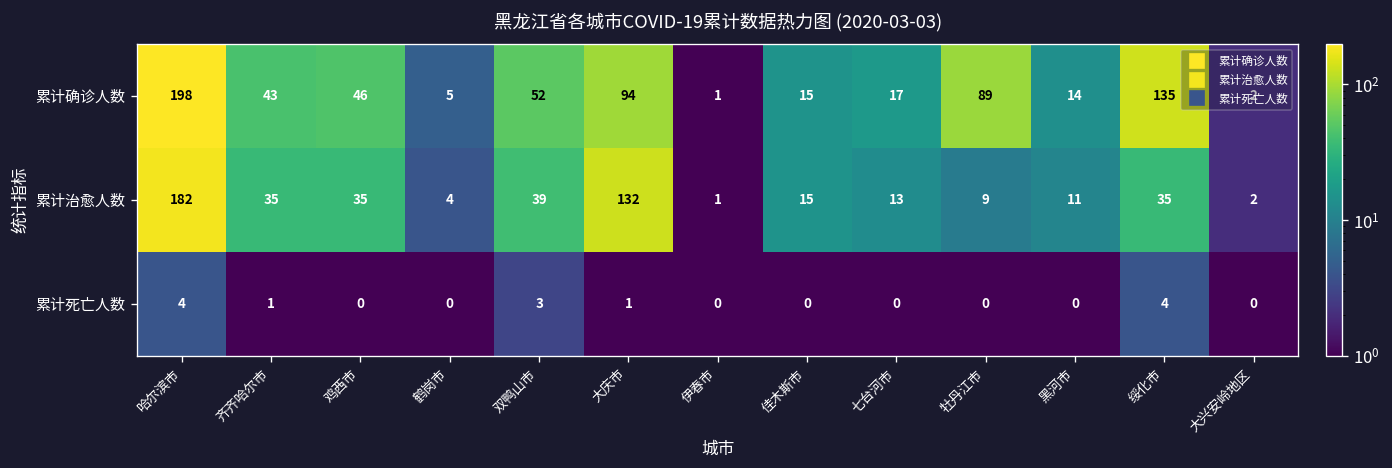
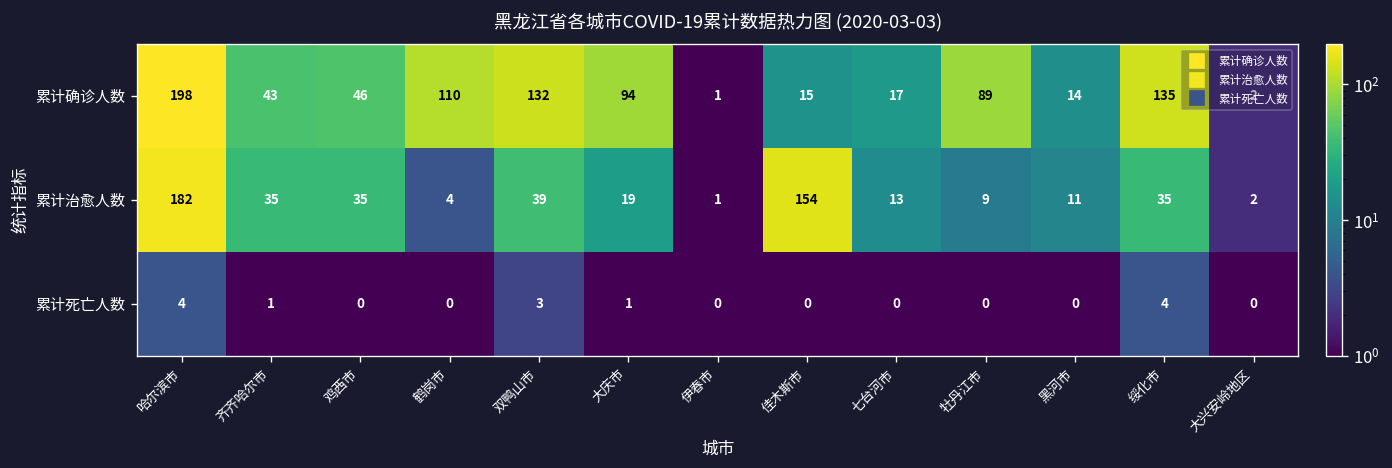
  {
    "累计确诊人数": {
      "哈尔滨市": 198,
      "齐齐哈尔市": 43,
      "鸡西市": 46,
-     "鹤岗市": 5,
-     "双鸭山市": 52,
+     "鹤岗市": 110,
+     "双鸭山市": 132,
      "大庆市": 94,
      "伊春市": 1,
      "佳木斯市": 15,
      "七台河市": 17,
      "牡丹江市": 89,
      "黑河市": 14,
      "绥化市": 135
    },
    "累计治愈人数": {
      "哈尔滨市": 182,
      "齐齐哈尔市": 35,
      "鸡西市": 35,
      "鹤岗市": 4,
      "双鸭山市": 39,
-     "大庆市": 132,
+     "大庆市": 19,
      "伊春市": 1,
-     "佳木斯市": 15,
+     "佳木斯市": 154,
      "七台河市": 13,
      "牡丹江市": 9,
      "黑河市": 11,
      "绥化市": 35,
      "大兴安岭地区": 2
    },
    "累计死亡人数": {
      "哈尔滨市": 4,
      "齐齐哈尔市": 1,
      "鸡西市": 0,
      "鹤岗市": 0,
      "双鸭山市": 3,
      "大庆市": 1,
      "伊春市": 0,
      "佳木斯市": 0,
      "七台河市": 0,
      "牡丹江市": 0,
      "黑河市": 0,
      "绥化市": 4,
      "大兴安岭地区": 0
    }
  }
